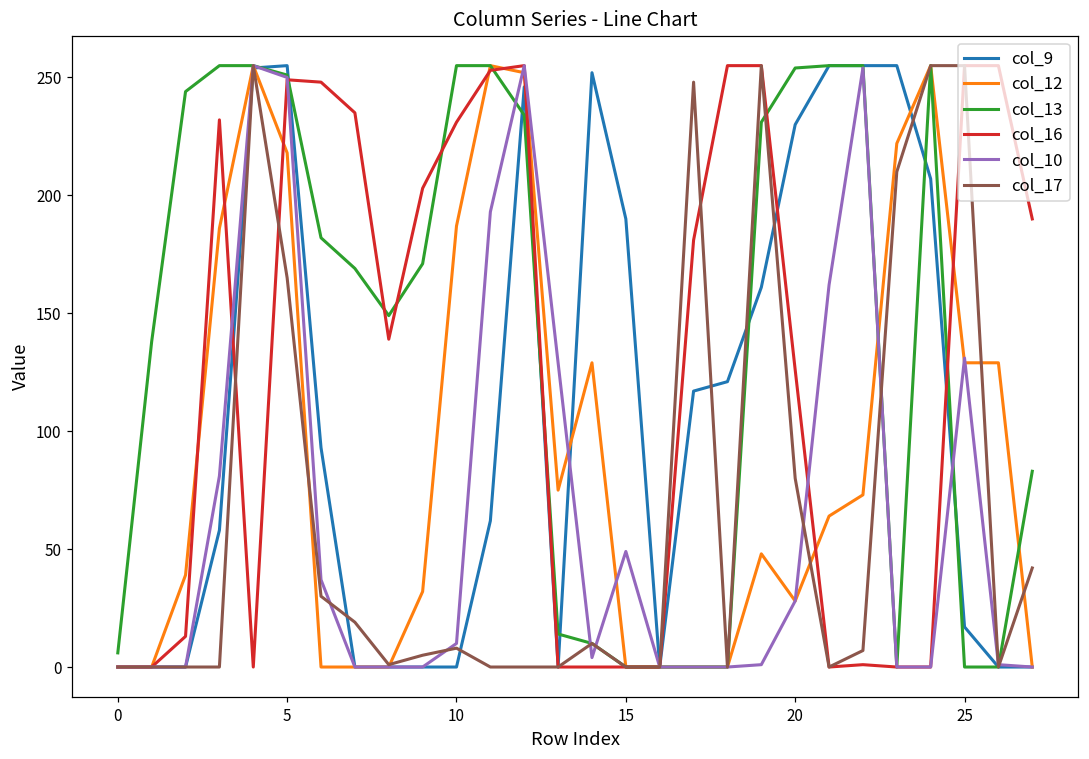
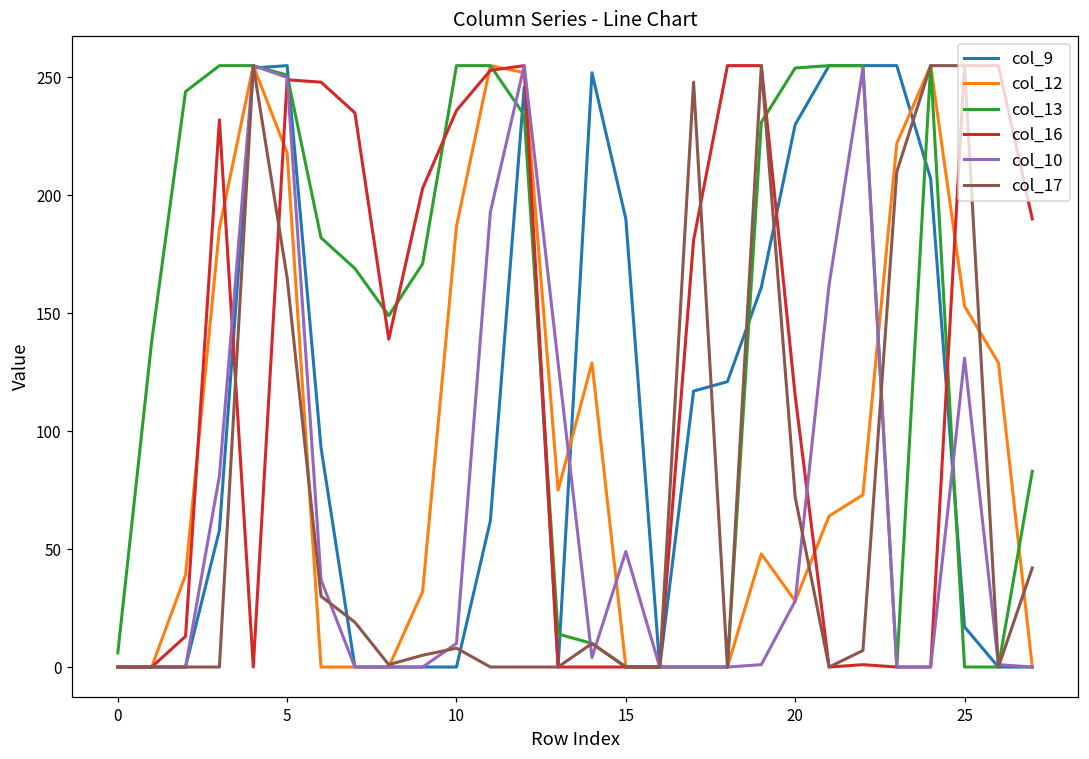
  {
    "col_9": {
      "5": 255,
      "10": 0,
      "15": 190,
      "20": 230,
      "25": 17
    },
    "col_12": {
      "5": 218,
      "10": 187,
-     "25": 129
+     "25": 153
    },
    "col_13": {
      "0": 6,
      "10": 255,
      "20": 254,
      "25": 0
    },
    "col_16": {
-     "10": 231,
-     "20": 126
+     "10": 236,
+     "20": 115
    },
    "col_10": {
      "10": 10,
      "15": 49,
      "25": 131
    },
    "col_17": {
      "5": 165,
      "10": 8,
-     "20": 80
+     "20": 72
    }
  }
